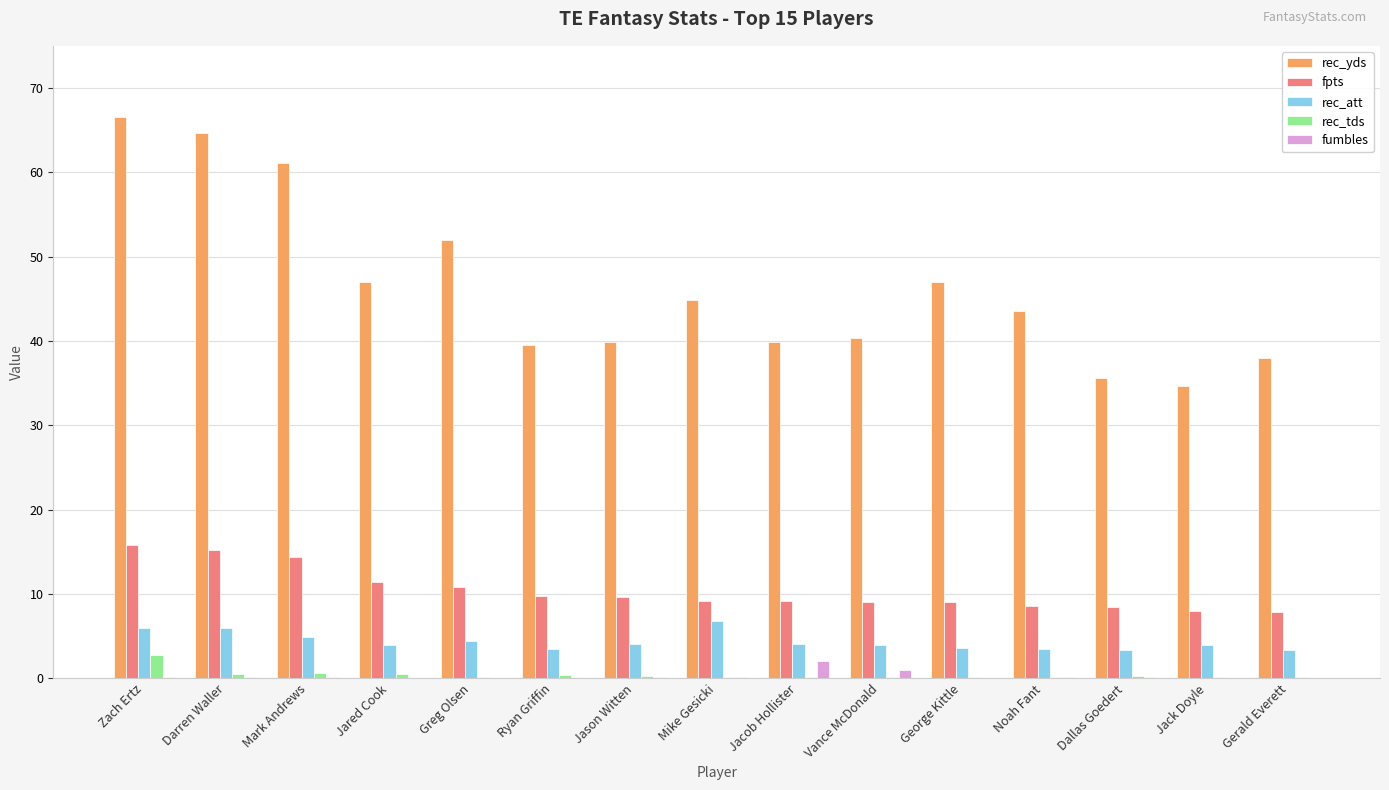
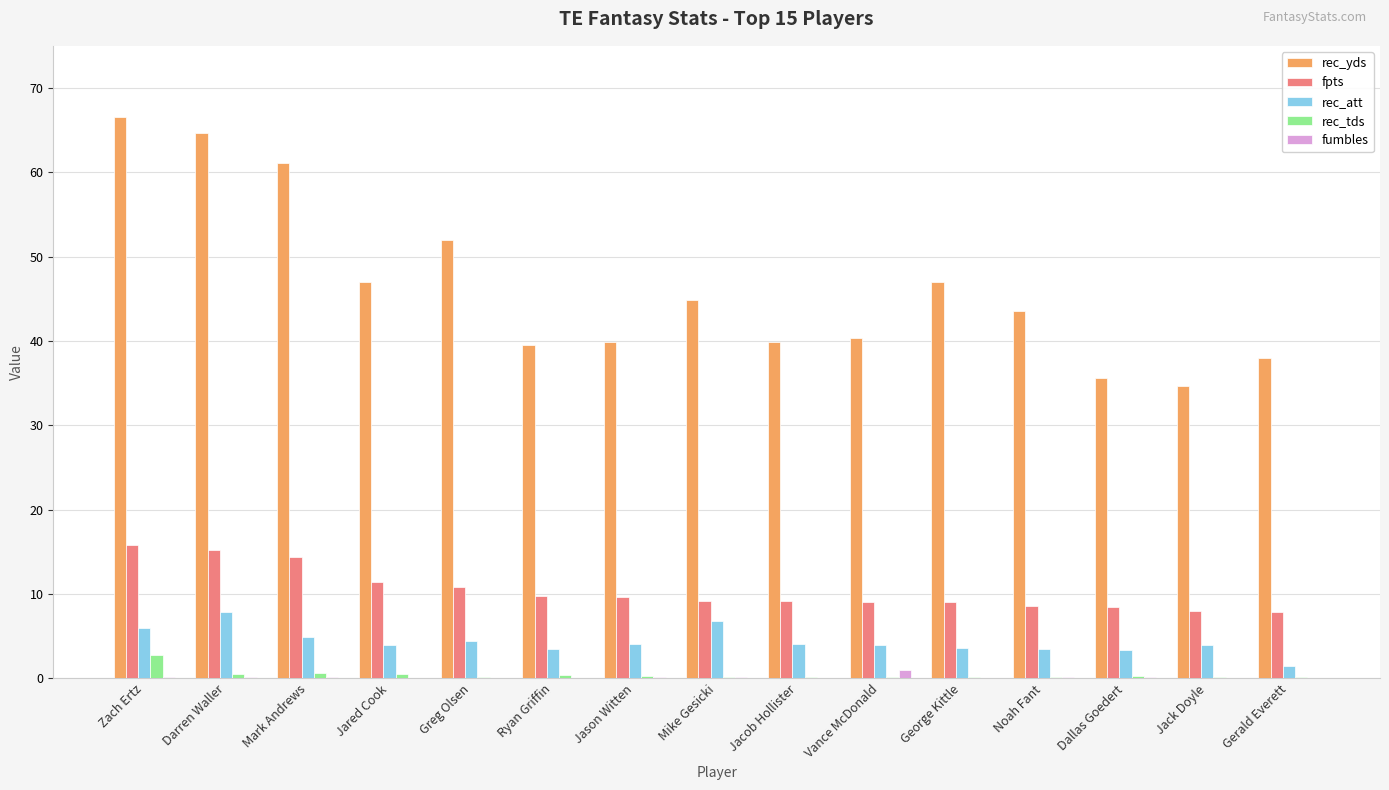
  {
    "rec_att": {
      "Zach Ertz": 6,
-     "Darren Waller": 6,
+     "Darren Waller": 8,
      "Mark Andrews": 5,
      "Jared Cook": 4,
      "Greg Olsen": 4,
      "Ryan Griffin": 4,
      "Jason Witten": 4,
      "Mike Gesicki": 7,
      "Jacob Hollister": 4,
      "Vance McDonald": 4,
      "George Kittle": 4,
      "Noah Fant": 4,
      "Dallas Goedert": 3,
      "Jack Doyle": 4,
-     "Gerald Everett": 3
+     "Gerald Everett": 1
    },
    "rec_tds": {
      "Zach Ertz": 3,
      "Darren Waller": 1,
      "Mark Andrews": 1,
      "Jared Cook": 1,
      "Ryan Griffin": 0,
      "Jason Witten": 0,
      "Dallas Goedert": 0
    },
    "fumbles": {
      "Jared Cook": 0,
      "Greg Olsen": 0,
      "Ryan Griffin": 0,
-     "Jacob Hollister": 2,
+     "Jacob Hollister": 0,
      "Vance McDonald": 1,
      "George Kittle": 0,
      "Jack Doyle": 0,
      "Gerald Everett": 0
    }
  }
